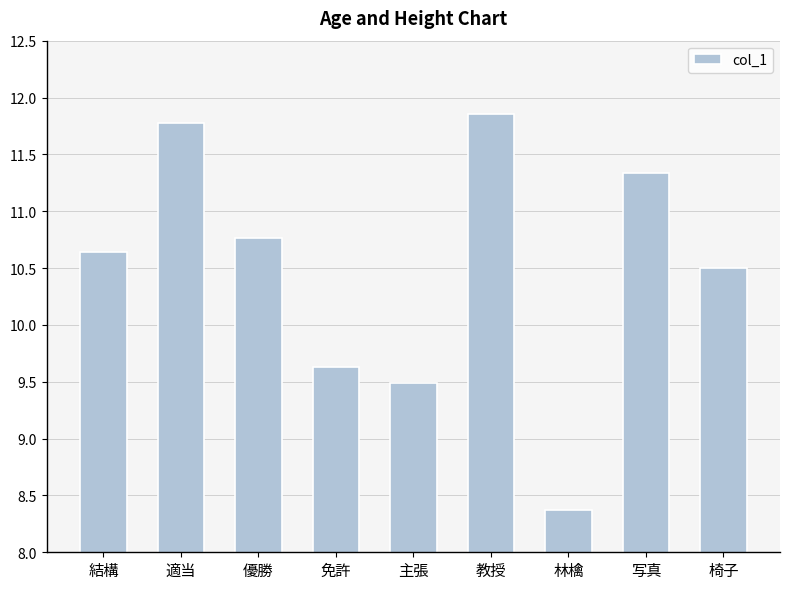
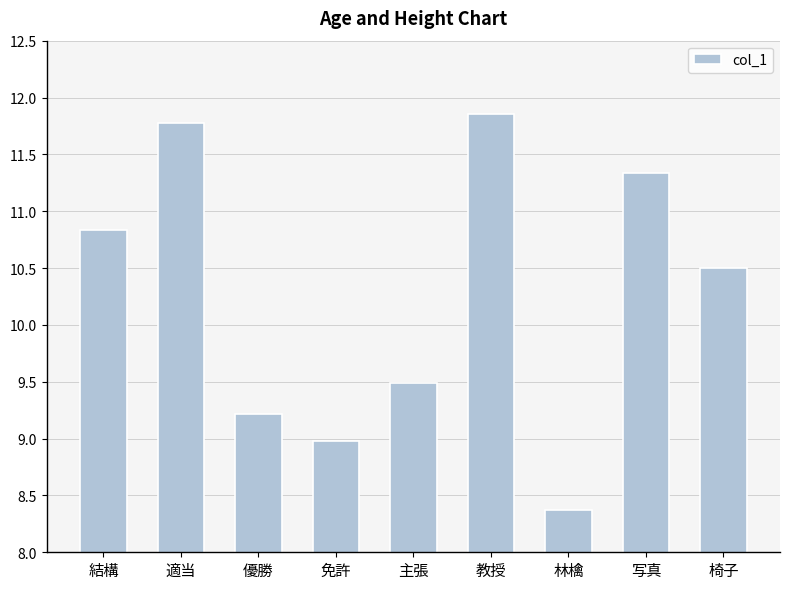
  {
-   "結構": 10.64,
+   "結構": 10.84,
    "適当": 11.78,
-   "優勝": 10.76,
-   "免許": 9.63,
+   "優勝": 9.21,
+   "免許": 8.98,
    "主張": 9.49,
    "教授": 11.85,
    "林檎": 8.37,
    "写真": 11.33,
    "椅子": 10.50
  }
